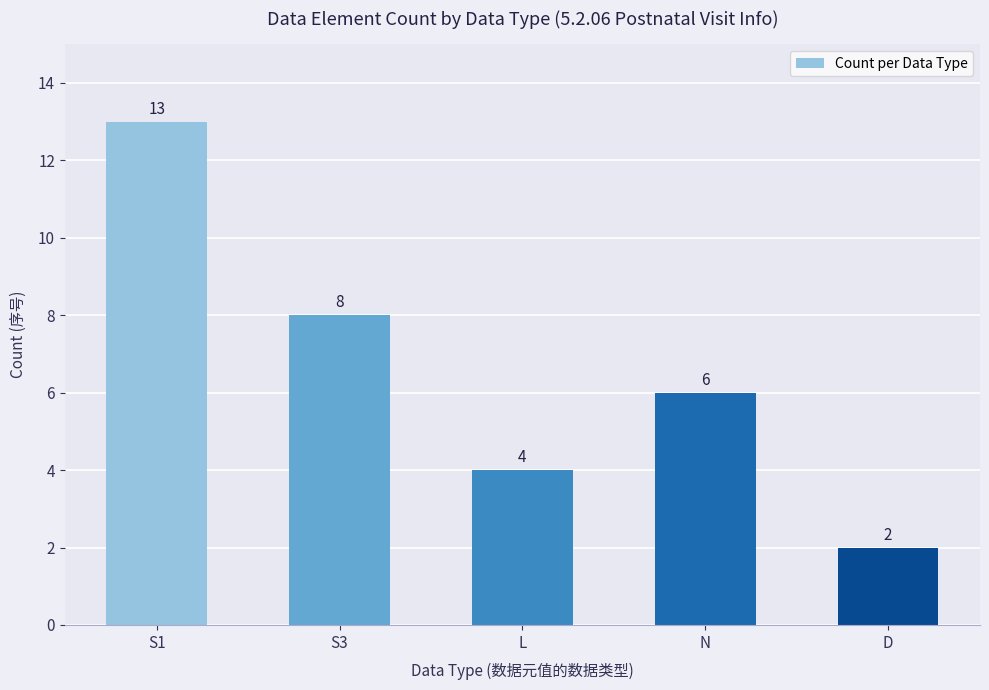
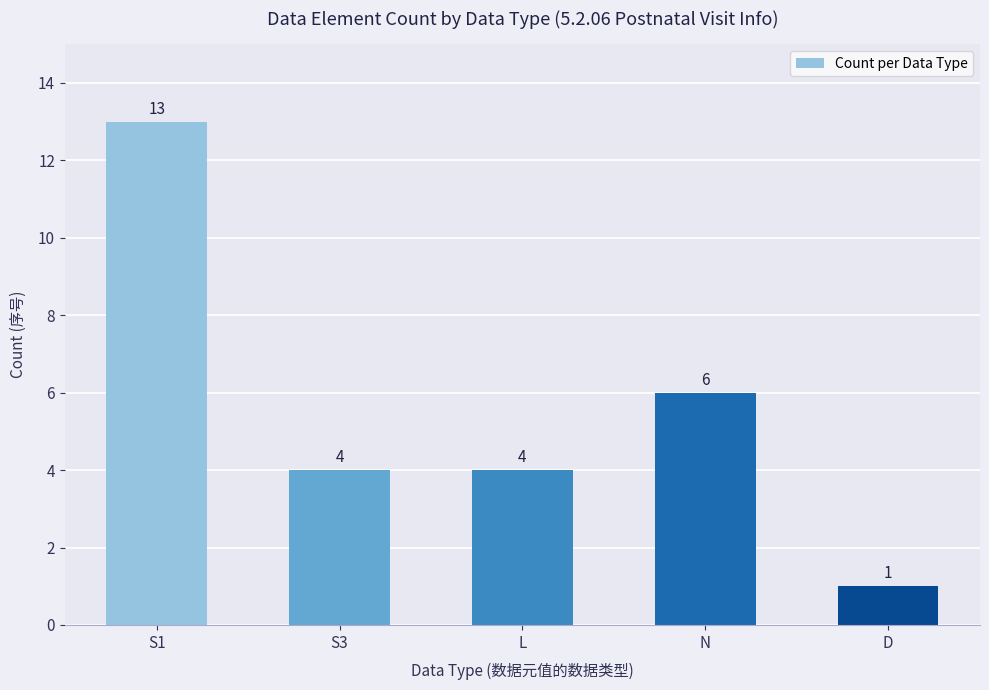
  {
    "S1": 13,
-   "S3": 8,
+   "S3": 4,
    "L": 4,
    "N": 6,
-   "D": 2
+   "D": 1
  }
